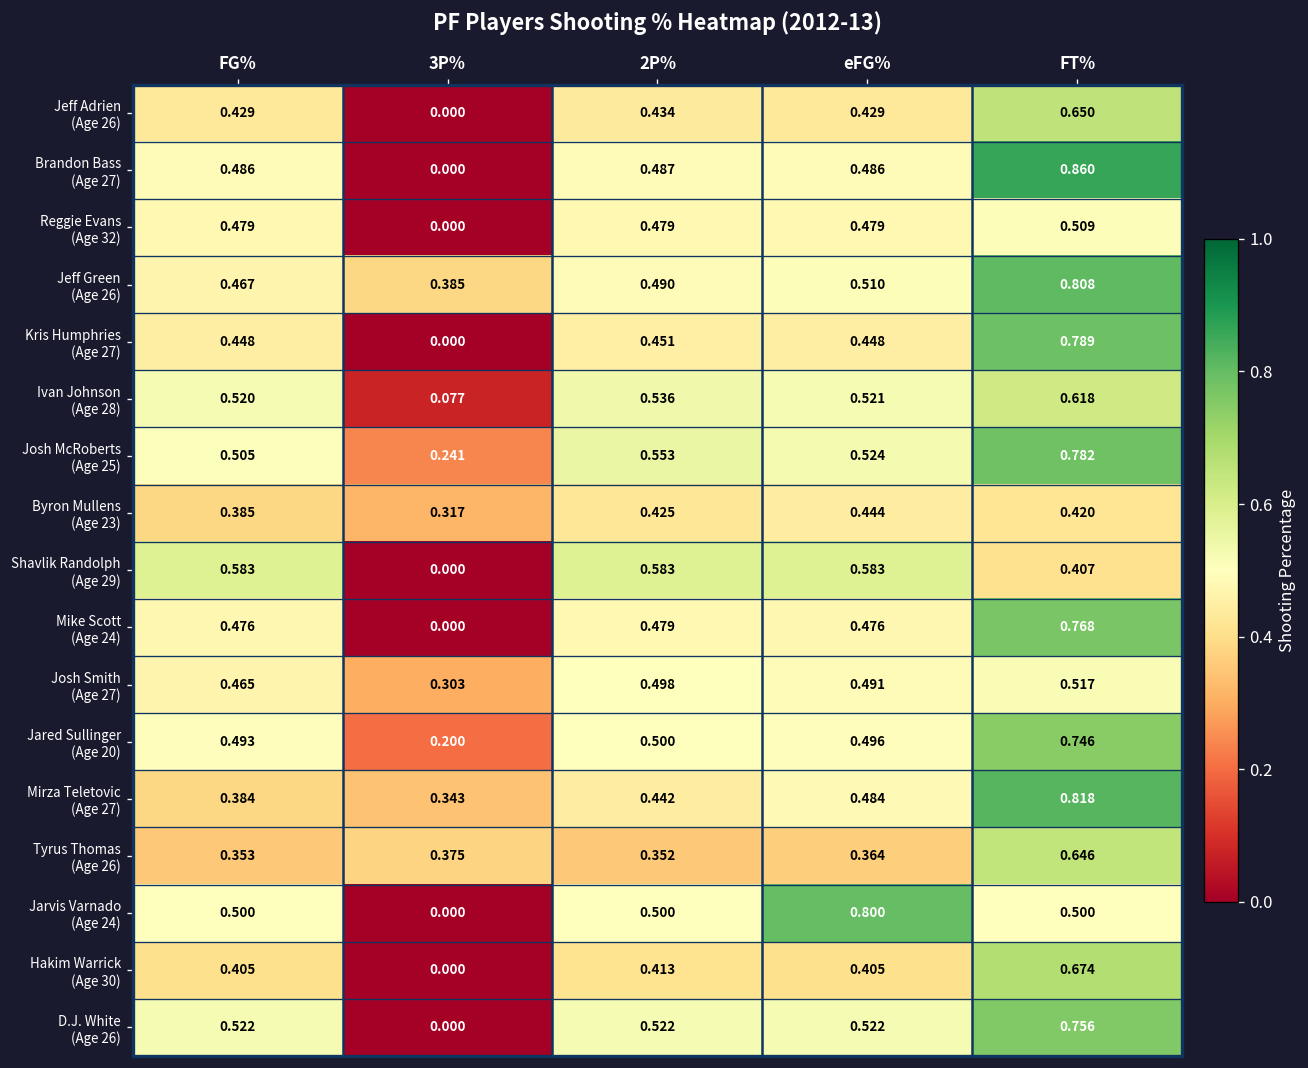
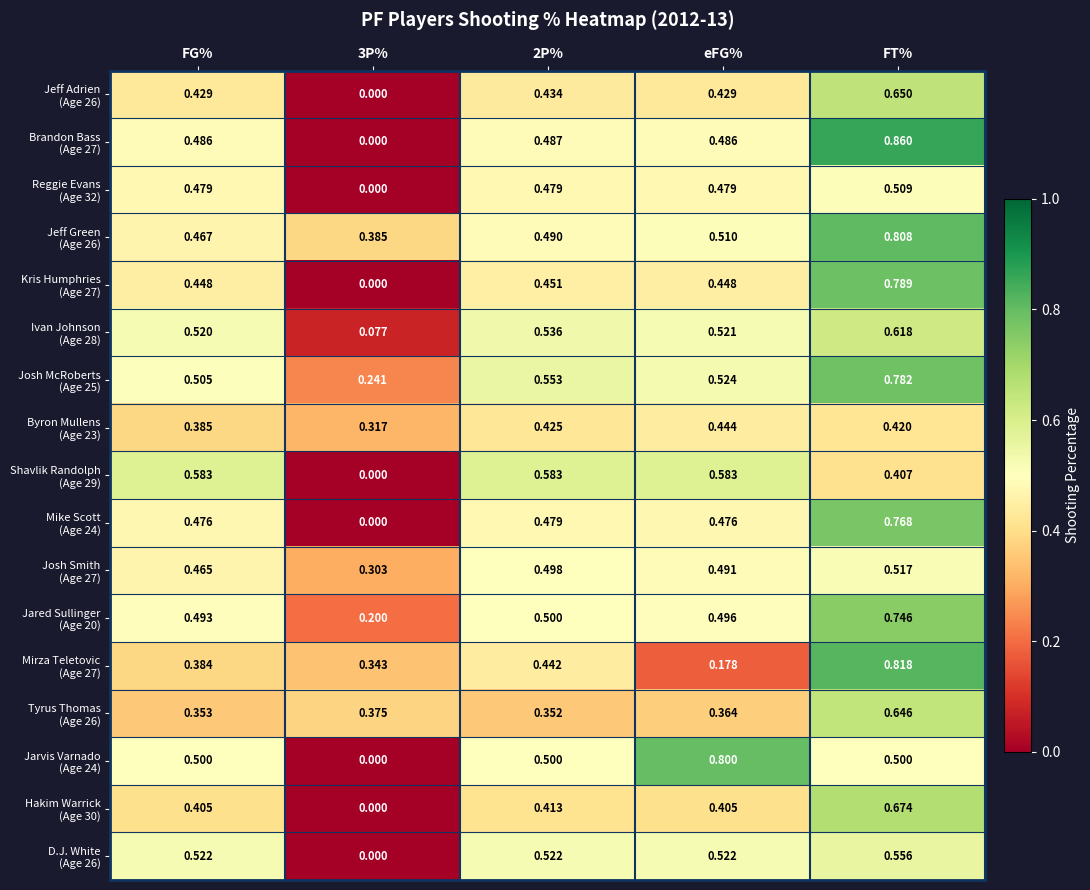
  {
    "Jeff Adrien (Age 26)": {
      "FG%": 0.429,
      "3P%": 0.000,
      "2P%": 0.434,
      "eFG%": 0.429,
      "FT%": 0.650
    },
    "Brandon Bass (Age 27)": {
      "FG%": 0.486,
      "3P%": 0.000,
      "2P%": 0.487,
      "eFG%": 0.486,
      "FT%": 0.860
    },
    "Reggie Evans (Age 32)": {
      "FG%": 0.479,
      "3P%": 0.000,
      "2P%": 0.479,
      "eFG%": 0.479,
      "FT%": 0.509
    },
    "Jeff Green (Age 26)": {
      "FG%": 0.467,
      "3P%": 0.385,
      "2P%": 0.490,
      "eFG%": 0.510,
      "FT%": 0.808
    },
    "Kris Humphries (Age 27)": {
      "FG%": 0.448,
      "3P%": 0.000,
      "2P%": 0.451,
      "eFG%": 0.448,
      "FT%": 0.789
    },
    "Ivan Johnson (Age 28)": {
      "FG%": 0.520,
      "3P%": 0.077,
      "2P%": 0.536,
      "eFG%": 0.521,
      "FT%": 0.618
    },
    "Josh McRoberts (Age 25)": {
      "FG%": 0.505,
      "3P%": 0.241,
      "2P%": 0.553,
      "eFG%": 0.524,
      "FT%": 0.782
    },
    "Byron Mullens (Age 23)": {
      "FG%": 0.385,
      "3P%": 0.317,
      "2P%": 0.425,
      "eFG%": 0.444,
      "FT%": 0.420
    },
    "Shavlik Randolph (Age 29)": {
      "FG%": 0.583,
      "3P%": 0.000,
      "2P%": 0.583,
      "eFG%": 0.583,
      "FT%": 0.407
    },
    "Mike Scott (Age 24)": {
      "FG%": 0.476,
      "3P%": 0.000,
      "2P%": 0.479,
      "eFG%": 0.476,
      "FT%": 0.768
    },
    "Josh Smith (Age 27)": {
      "FG%": 0.465,
      "3P%": 0.303,
      "2P%": 0.498,
      "eFG%": 0.491,
      "FT%": 0.517
    },
    "Jared Sullinger (Age 20)": {
      "FG%": 0.493,
      "3P%": 0.200,
      "2P%": 0.500,
      "eFG%": 0.496,
      "FT%": 0.746
    },
    "Mirza Teletovic (Age 27)": {
      "FG%": 0.384,
      "3P%": 0.343,
      "2P%": 0.442,
-     "eFG%": 0.484,
+     "eFG%": 0.178,
      "FT%": 0.818
    },
    "Tyrus Thomas (Age 26)": {
      "FG%": 0.353,
      "3P%": 0.375,
      "2P%": 0.352,
      "eFG%": 0.364,
      "FT%": 0.646
    },
    "Jarvis Varnado (Age 24)": {
      "FG%": 0.500,
      "3P%": 0.000,
      "2P%": 0.500,
      "eFG%": 0.800,
      "FT%": 0.500
    },
    "Hakim Warrick (Age 30)": {
      "FG%": 0.405,
      "3P%": 0.000,
      "2P%": 0.413,
      "eFG%": 0.405,
      "FT%": 0.674
    },
    "D.J. White (Age 26)": {
      "FG%": 0.522,
      "3P%": 0.000,
      "2P%": 0.522,
      "eFG%": 0.522,
-     "FT%": 0.756
+     "FT%": 0.556
    }
  }
